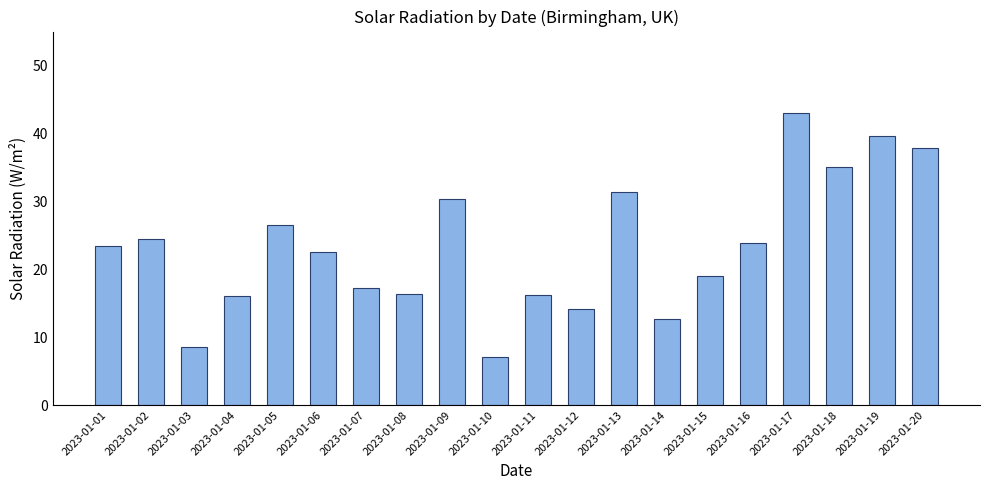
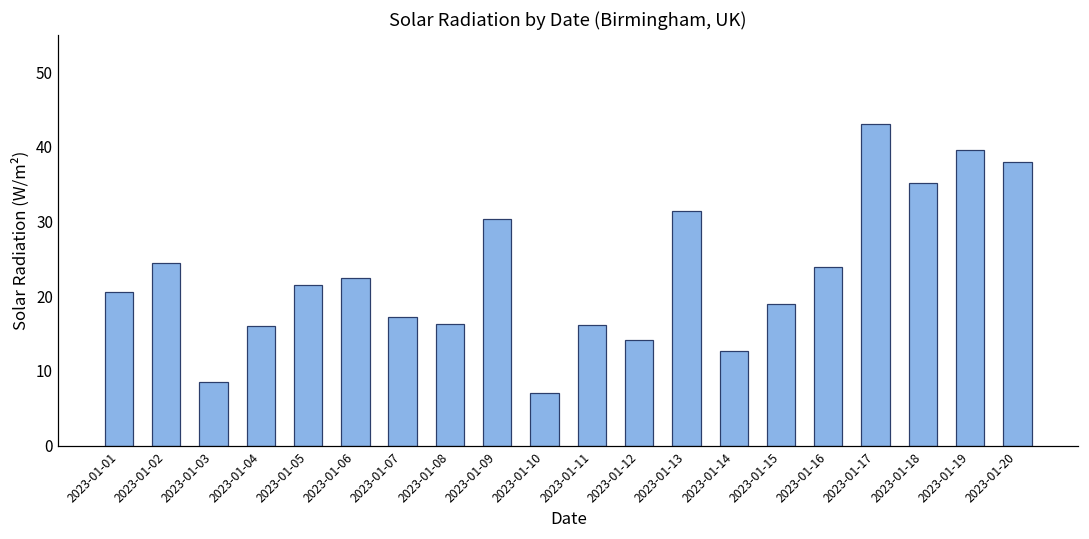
  {
-   "2023-01-01": 24,
+   "2023-01-01": 21,
    "2023-01-02": 25,
    "2023-01-03": 9,
    "2023-01-04": 16,
-   "2023-01-05": 27,
+   "2023-01-05": 22,
    "2023-01-06": 23,
    "2023-01-07": 17,
    "2023-01-08": 16,
    "2023-01-09": 30,
    "2023-01-10": 7,
    "2023-01-11": 16,
    "2023-01-12": 14,
    "2023-01-13": 31,
    "2023-01-14": 13,
    "2023-01-15": 19,
    "2023-01-16": 24,
    "2023-01-17": 43,
    "2023-01-18": 35,
    "2023-01-19": 40,
    "2023-01-20": 38
  }
